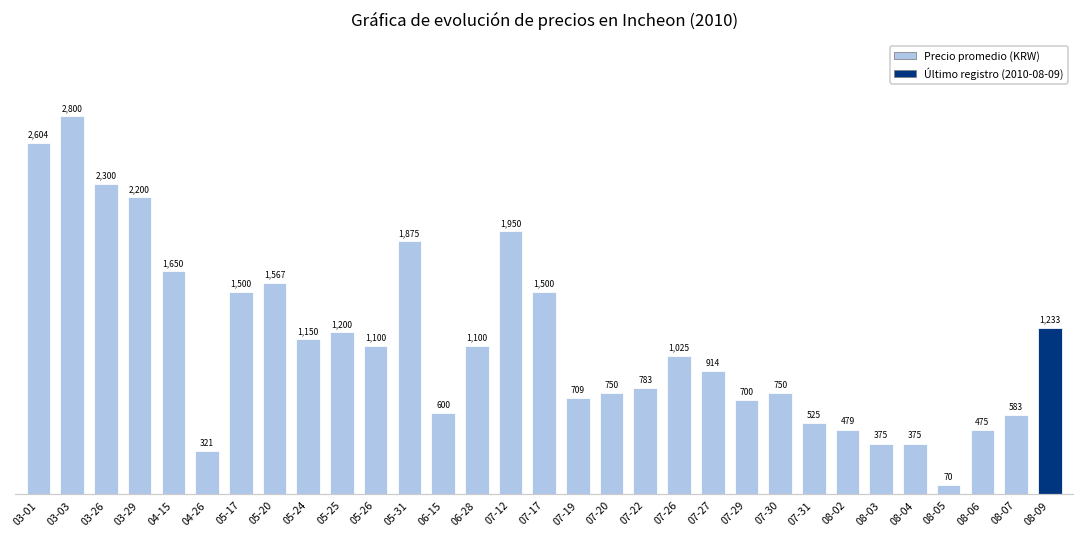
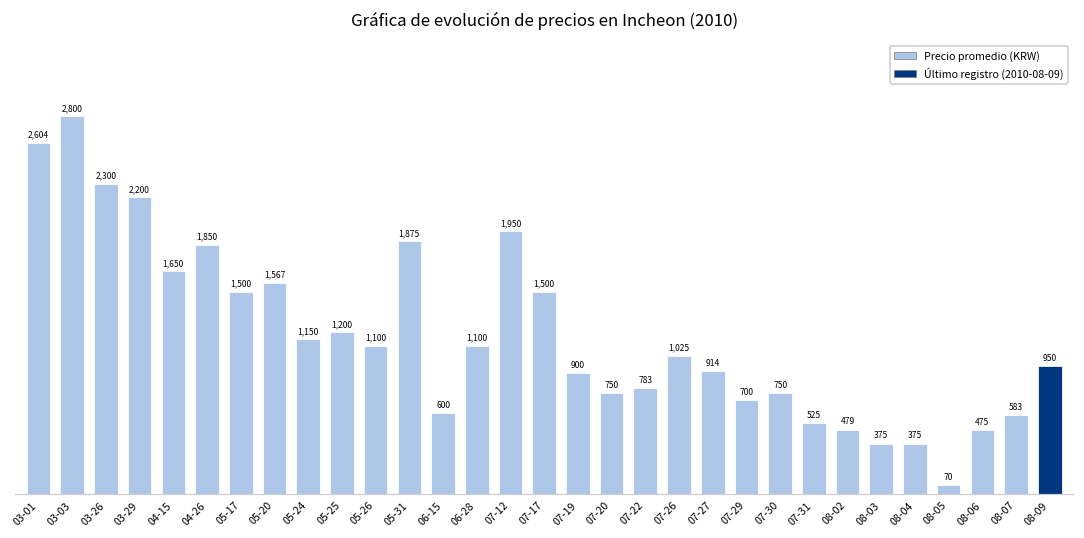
  {
    "03-01": "2,604",
    "03-03": "2,800",
    "03-26": "2,300",
    "03-29": "2,200",
    "04-15": "1,650",
-   "04-26": "321",
+   "04-26": "1,850",
    "05-17": "1,500",
    "05-20": "1,567",
    "05-24": "1,150",
    "05-25": "1,200",
    "05-26": "1,100",
    "05-31": "1,875",
    "06-15": "600",
    "06-28": "1,100",
    "07-12": "1,950",
    "07-17": "1,500",
-   "07-19": "709",
+   "07-19": "900",
    "07-20": "750",
    "07-22": "783",
    "07-26": "1,025",
    "07-27": "914",
    "07-29": "700",
    "07-30": "750",
    "07-31": "525",
    "08-02": "479",
    "08-03": "375",
    "08-04": "375",
    "08-05": "70",
    "08-06": "475",
    "08-07": "583",
-   "08-09": "1,233"
+   "08-09": "950"
  }
